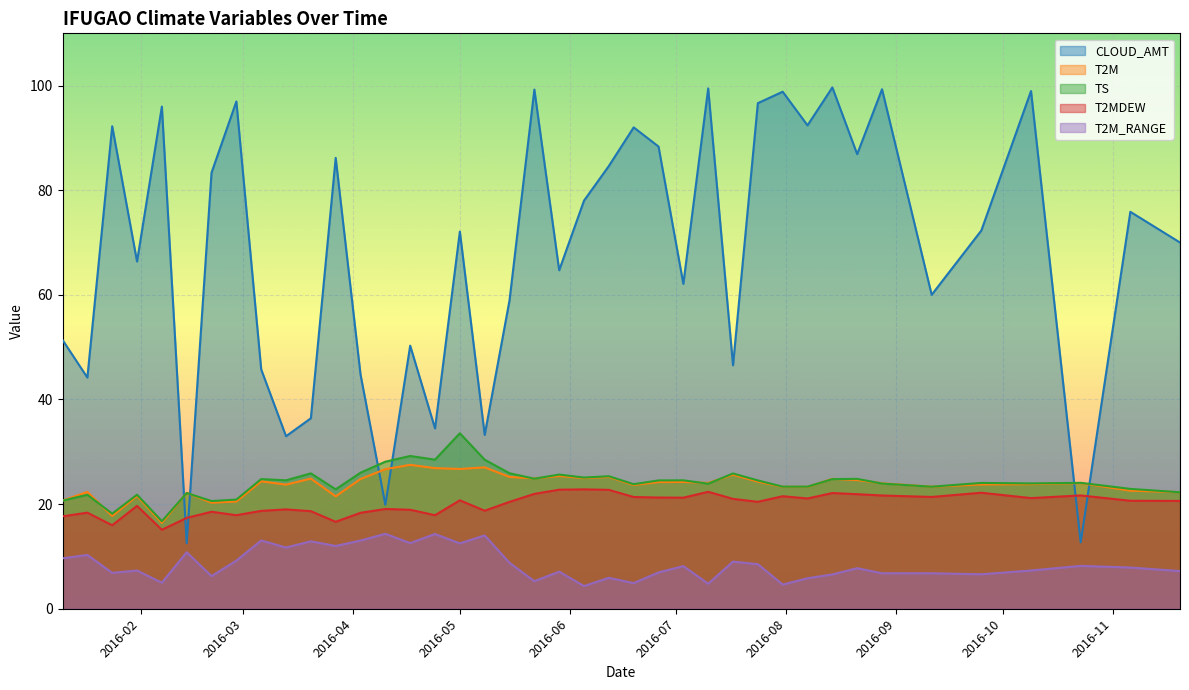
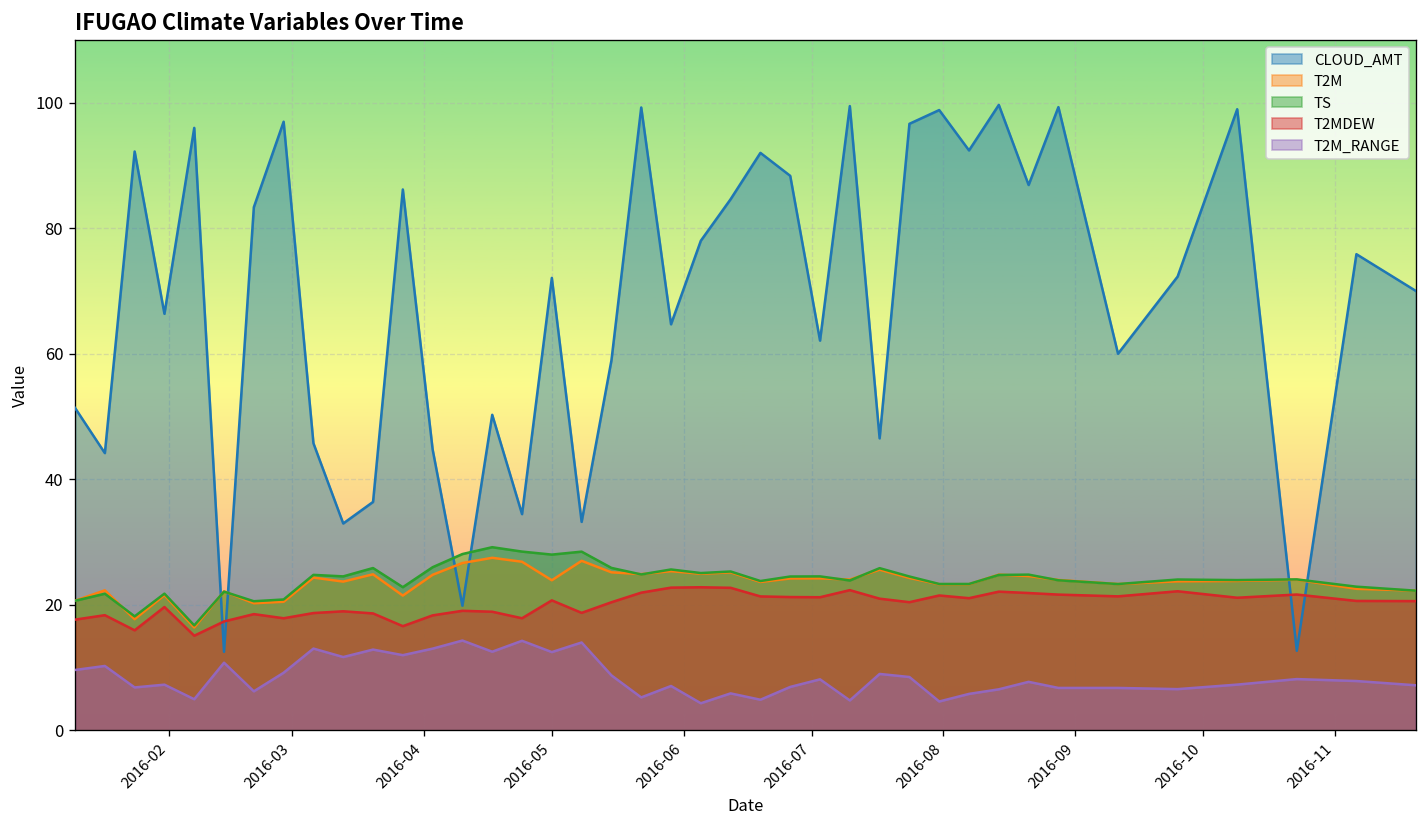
  {
    "CLOUD_AMT": {
      "2016-05": 72
    },
    "T2M": {
-     "2016-05": 27
+     "2016-05": 24
    },
    "TS": {
-     "2016-05": 34
+     "2016-05": 28
    },
    "T2MDEW": {
      "2016-05": 21
    },
    "T2M_RANGE": {
      "2016-05": 12
    }
  }
